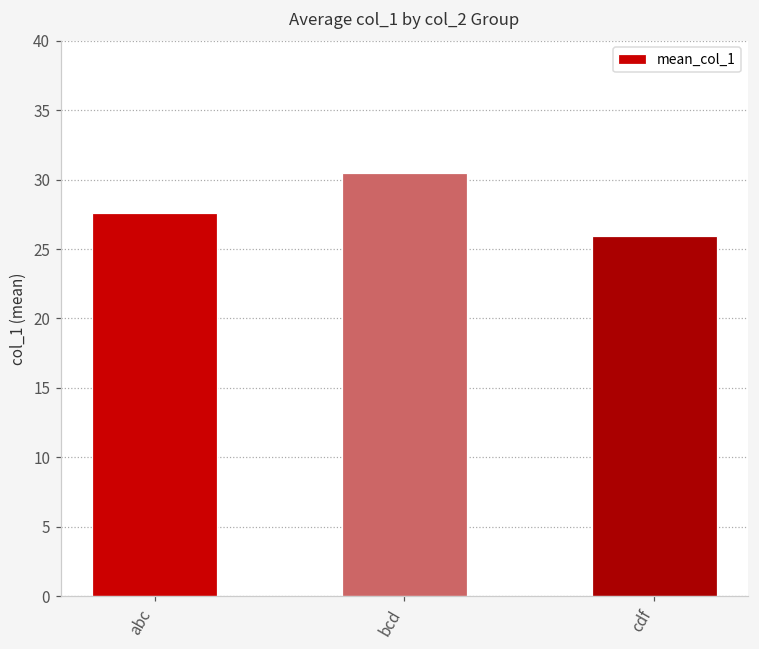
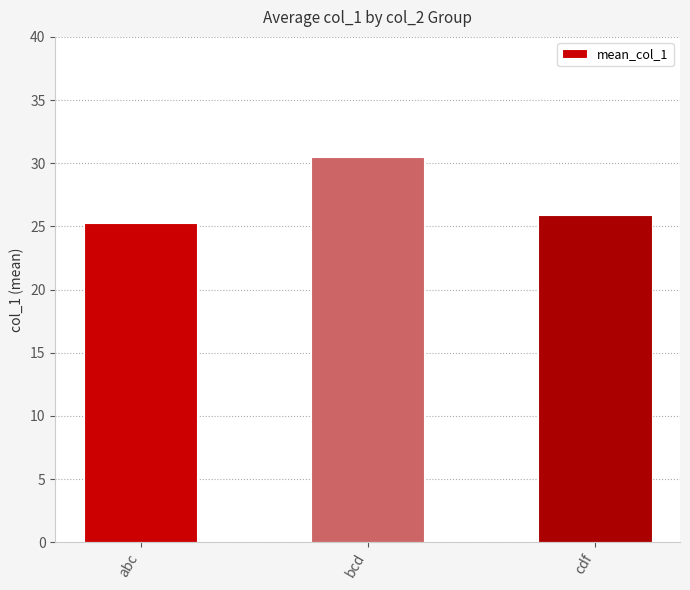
  {
-   "abc": 27.6,
+   "abc": 25.3,
    "bcd": 30.5,
    "cdf": 25.9
  }
